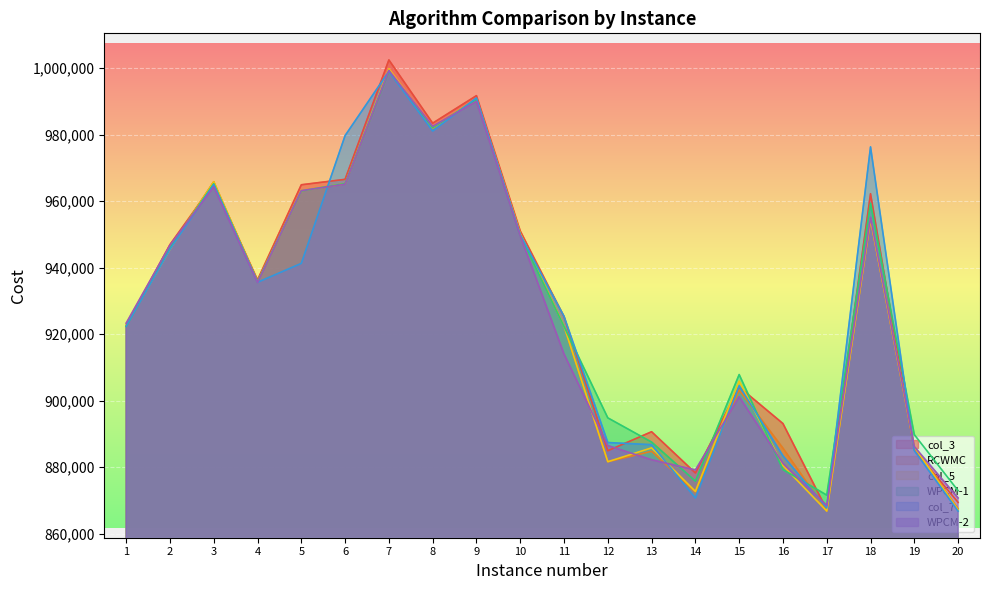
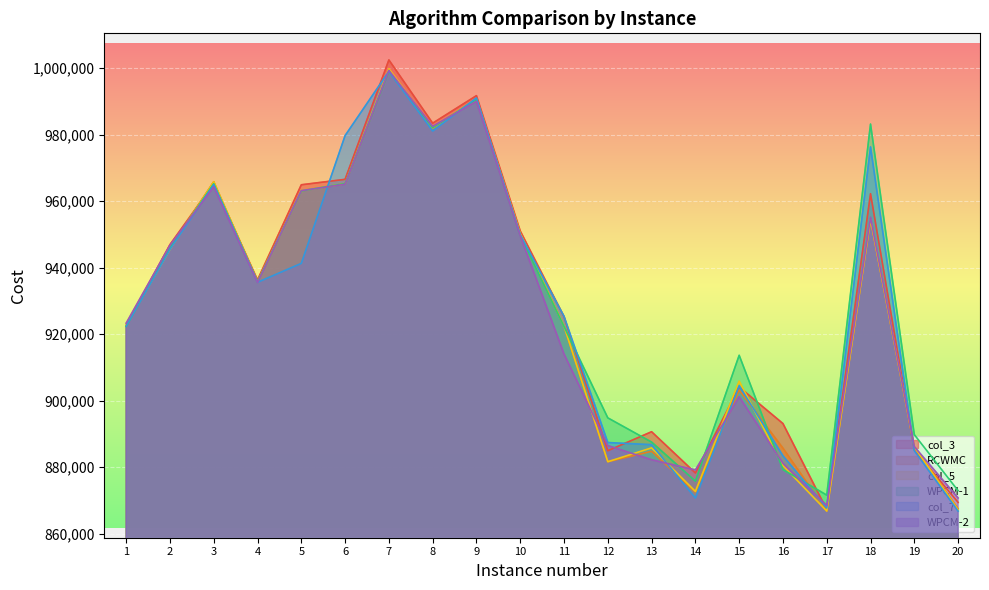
  {
    "WPCM-1": {
      "12": "895,000",
      "13": "888,000",
      "14": "876,000",
-     "15": "908,000",
+     "15": "914,000",
      "16": "879,000",
      "17": "872,000",
-     "18": "959,000",
+     "18": "983,000",
      "19": "890,000"
    },
    "col_7": {
      "5": "941,000",
      "6": "980,000",
      "8": "981,000",
      "12": "887,000",
      "13": "887,000",
      "14": "871,000",
      "16": "883,000",
      "18": "976,000"
    },
    "WPCM-2": {
      "11": "914,000",
      "12": "886,000",
      "13": "882,000",
      "14": "879,000",
      "15": "901,000"
    }
  }
